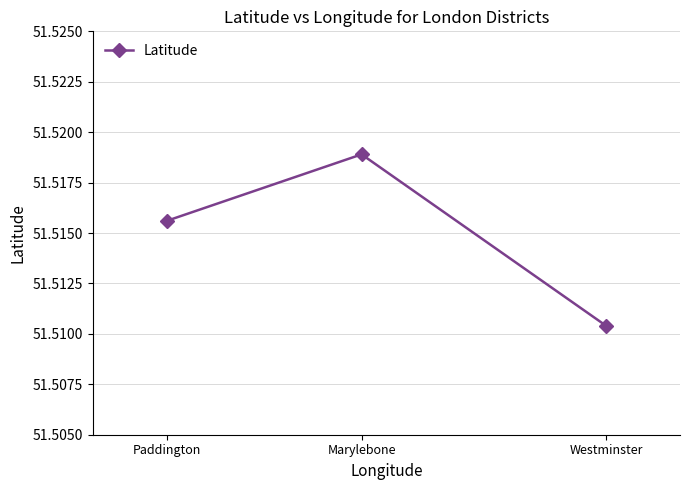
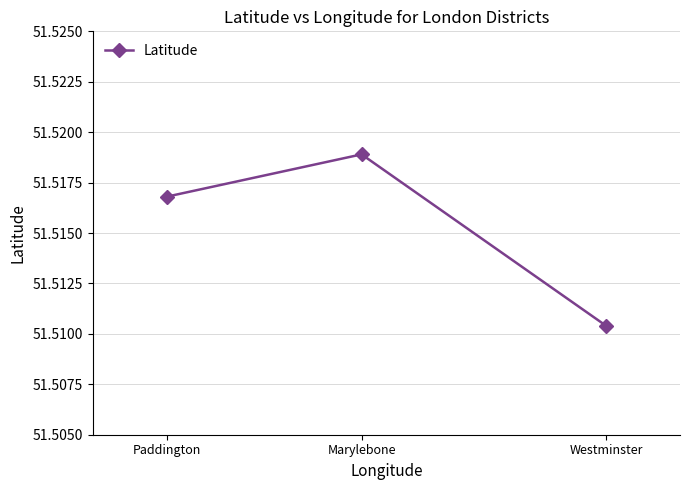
  {
-   "Paddington": 51.5156,
+   "Paddington": 51.5168,
    "Marylebone": 51.5189,
    "Westminster": 51.5104
  }
